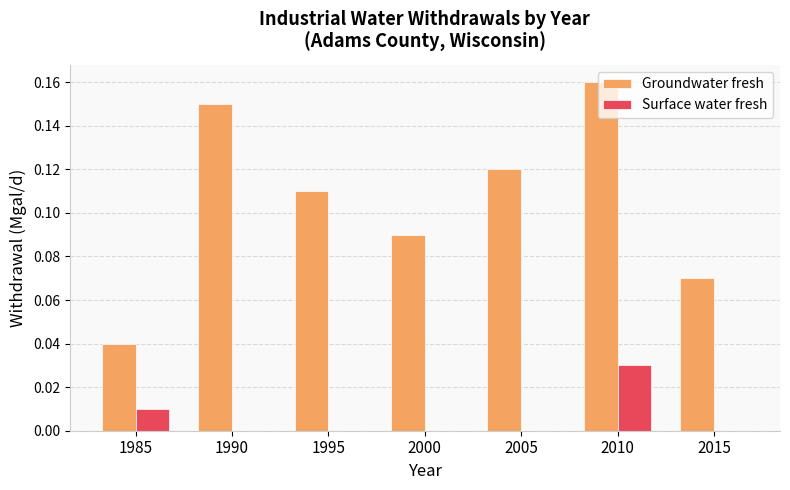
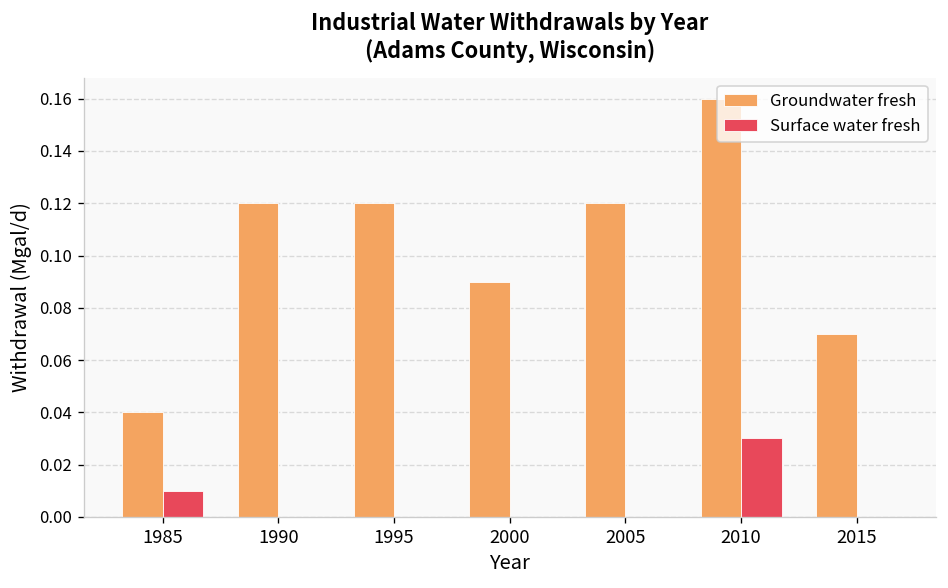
  {
    "Groundwater fresh": {
      "1985": 0.04,
-     "1990": 0.15,
-     "1995": 0.11,
+     "1990": 0.12,
+     "1995": 0.12,
      "2000": 0.09,
      "2005": 0.12,
      "2015": 0.07
    },
    "Surface water fresh": {
      "1985": 0.01,
      "1990": 0.00,
      "1995": 0.00,
      "2000": 0.00,
      "2005": 0.00,
      "2010": 0.03,
      "2015": 0.00
    }
  }
